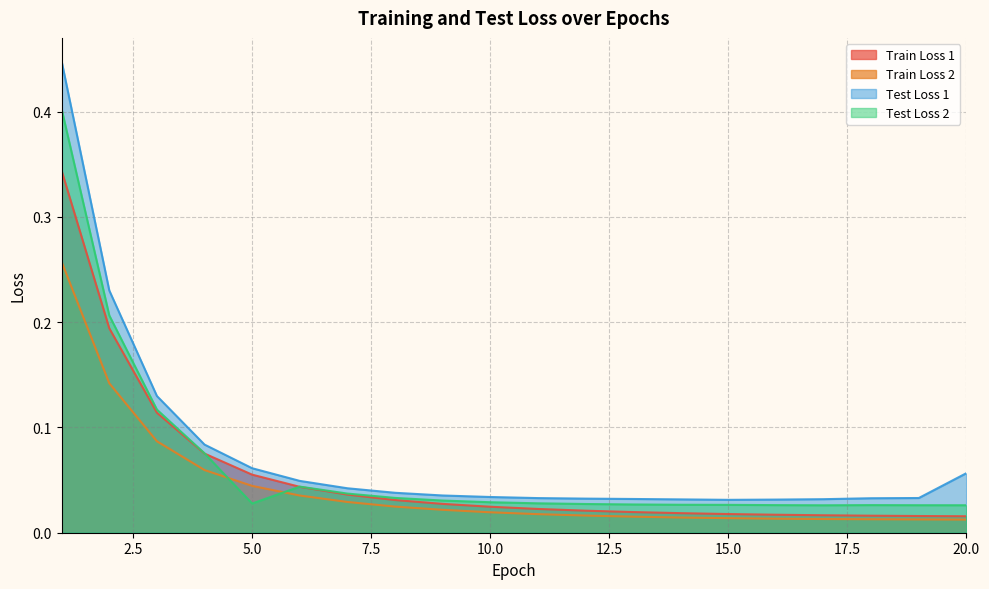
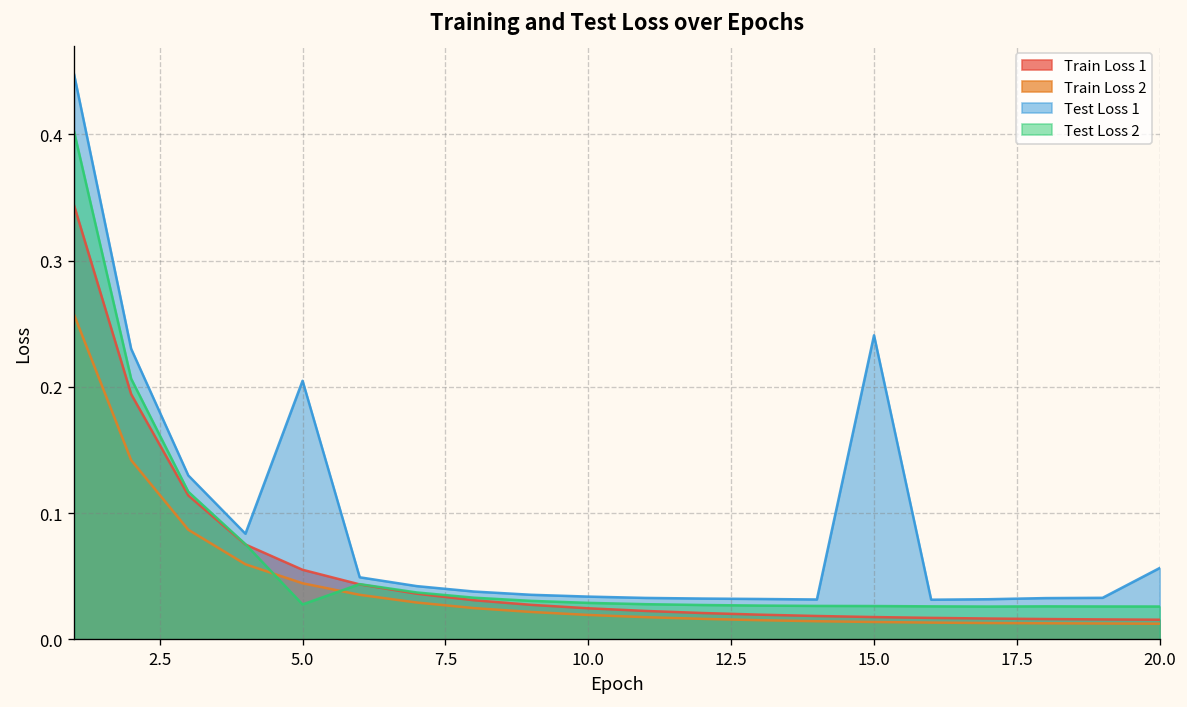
  {
    "Test Loss 1": {
-     "5.0": 0.061,
+     "5.0": 0.205,
      "10.0": 0.034,
-     "15.0": 0.031,
+     "15.0": 0.241,
      "20.0": 0.057
    },
    "Test Loss 2": {
      "5.0": 0.028,
      "10.0": 0.029,
      "15.0": 0.026,
      "20.0": 0.026
    }
  }
